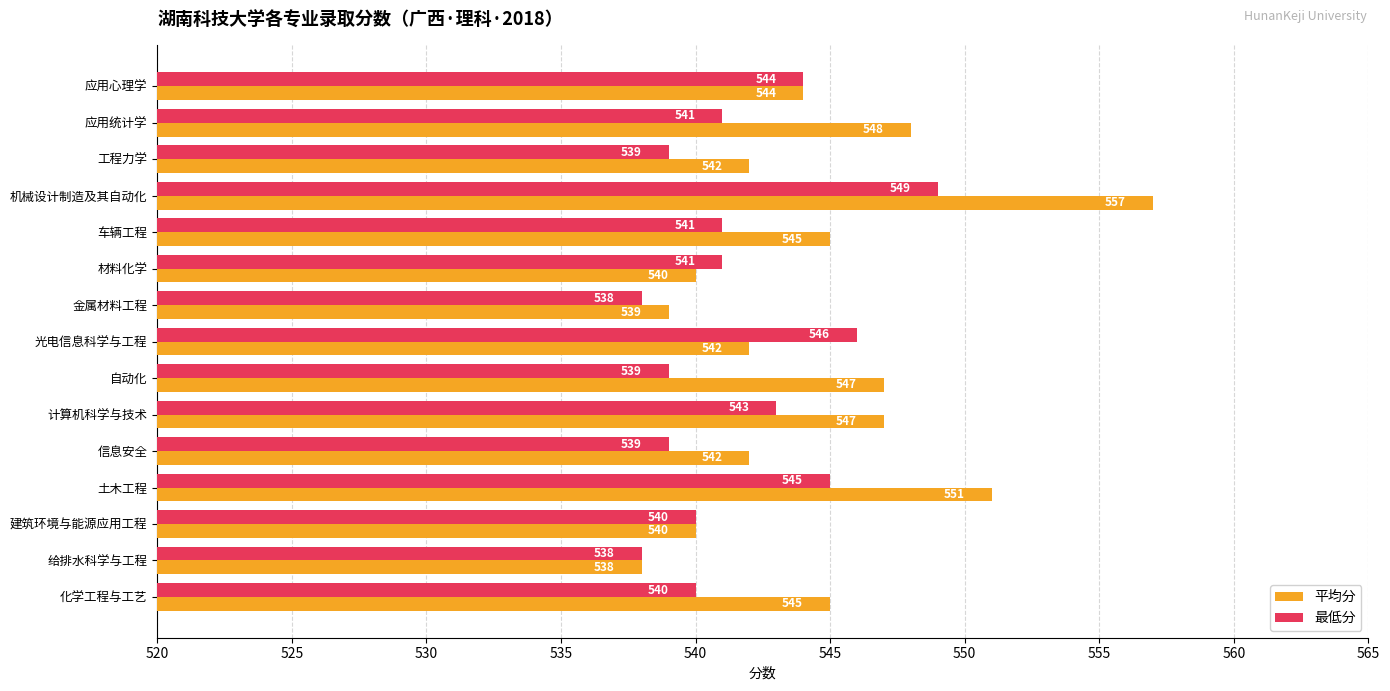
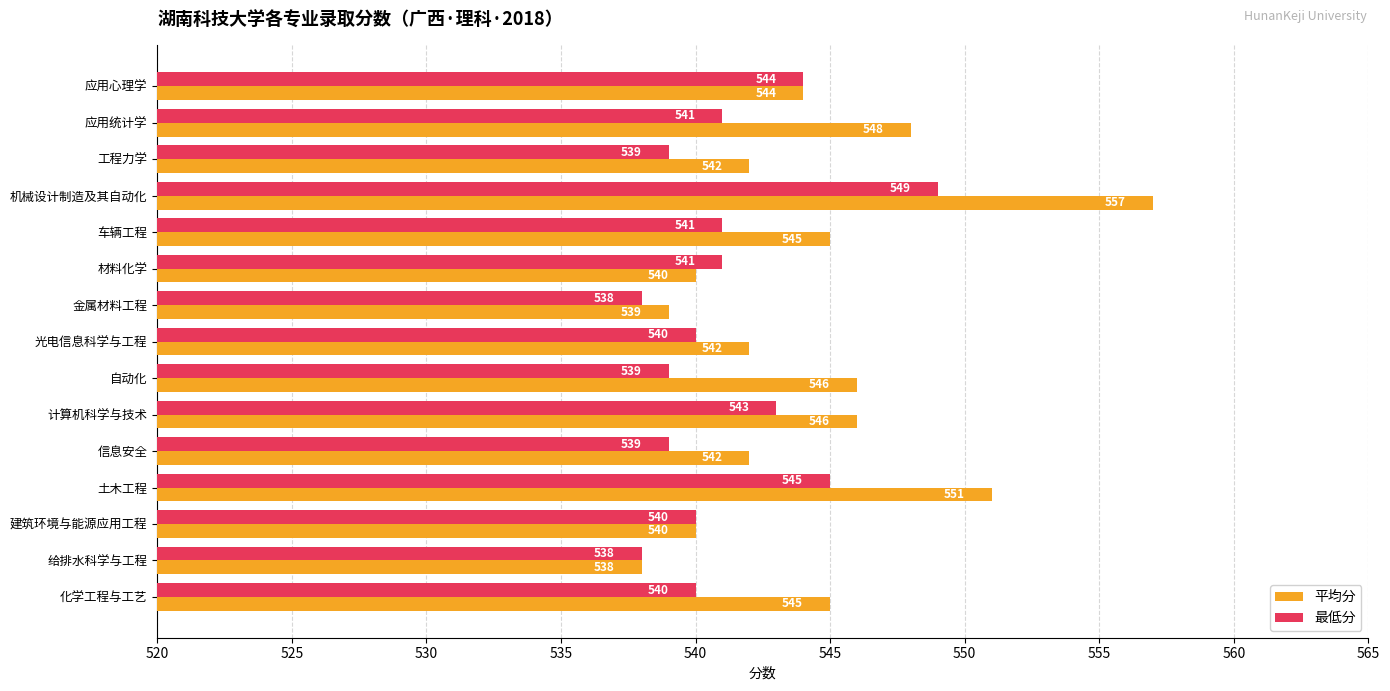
  {
    "平均分": {
      "应用心理学": 544,
      "应用统计学": 548,
      "工程力学": 542,
      "机械设计制造及其自动化": 557,
      "车辆工程": 545,
      "材料化学": 540,
      "金属材料工程": 539,
      "光电信息科学与工程": 542,
-     "自动化": 547,
-     "计算机科学与技术": 547,
+     "自动化": 546,
+     "计算机科学与技术": 546,
      "信息安全": 542,
      "土木工程": 551,
      "建筑环境与能源应用工程": 540,
      "给排水科学与工程": 538,
      "化学工程与工艺": 545
    },
    "最低分": {
      "应用心理学": 544,
      "应用统计学": 541,
      "工程力学": 539,
      "机械设计制造及其自动化": 549,
      "车辆工程": 541,
      "材料化学": 541,
      "金属材料工程": 538,
-     "光电信息科学与工程": 546,
+     "光电信息科学与工程": 540,
      "自动化": 539,
      "计算机科学与技术": 543,
      "信息安全": 539,
      "土木工程": 545,
      "建筑环境与能源应用工程": 540,
      "给排水科学与工程": 538,
      "化学工程与工艺": 540
    }
  }
